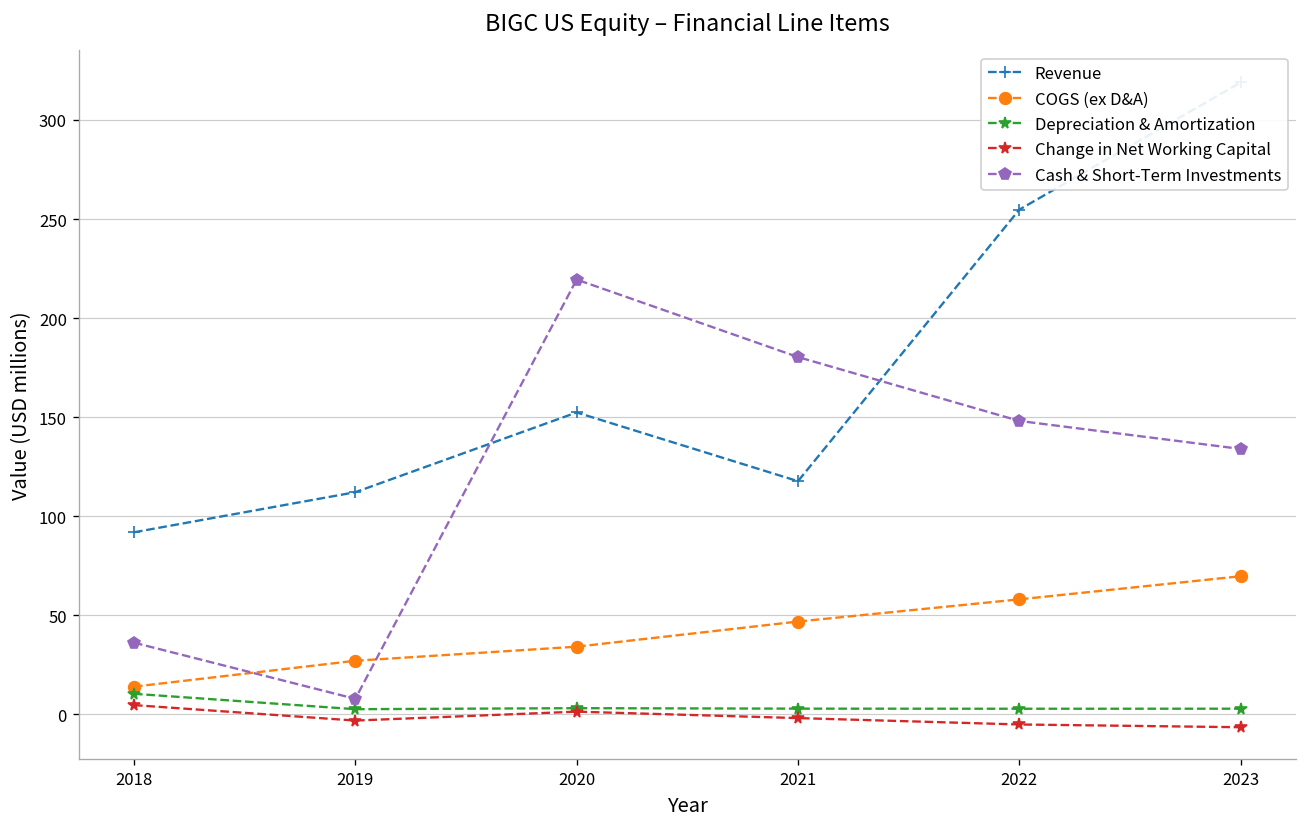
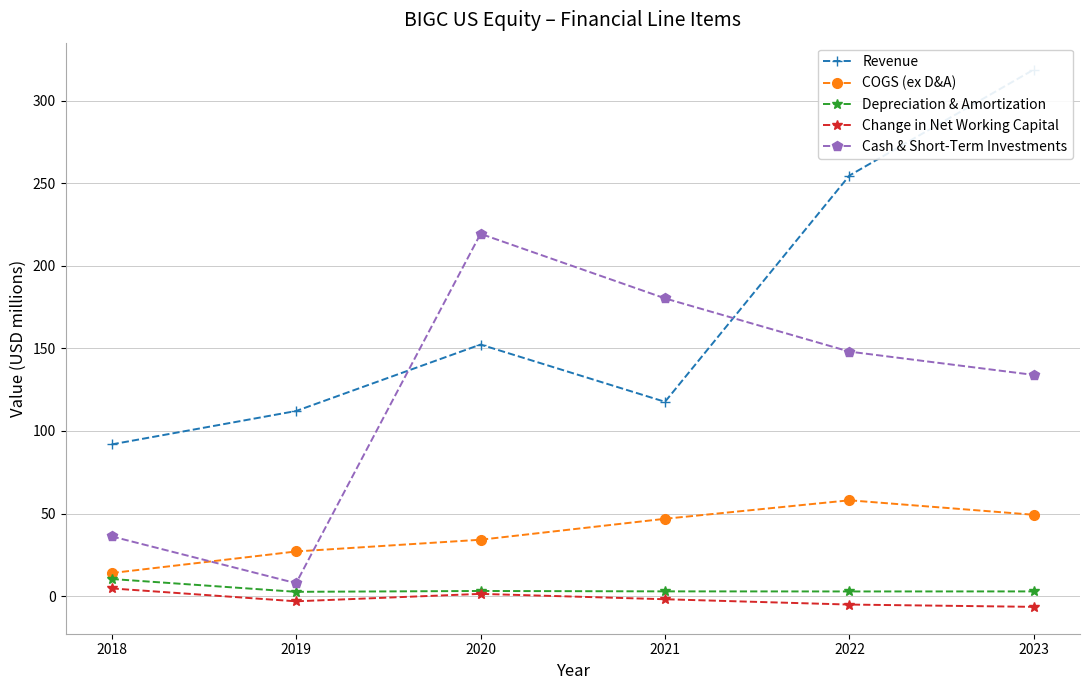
  {
    "Revenue": {
      "2018": 92,
      "2019": 112,
      "2020": 152,
      "2021": 118,
      "2022": 255
    },
    "COGS (ex D&A)": {
      "2018": 14,
      "2019": 27,
      "2020": 34,
      "2021": 47,
      "2022": 58,
-     "2023": 70
+     "2023": 49
    },
    "Depreciation & Amortization": {
      "2018": 10,
      "2019": 3,
      "2020": 3,
      "2021": 3,
      "2022": 3,
      "2023": 3
    },
    "Change in Net Working Capital": {
      "2018": 5,
      "2019": -3,
      "2020": 1,
      "2021": -2,
      "2022": -5,
      "2023": -7
    },
    "Cash & Short-Term Investments": {
      "2018": 36,
      "2019": 8,
      "2020": 219,
      "2021": 180,
      "2022": 148,
      "2023": 134
    }
  }
